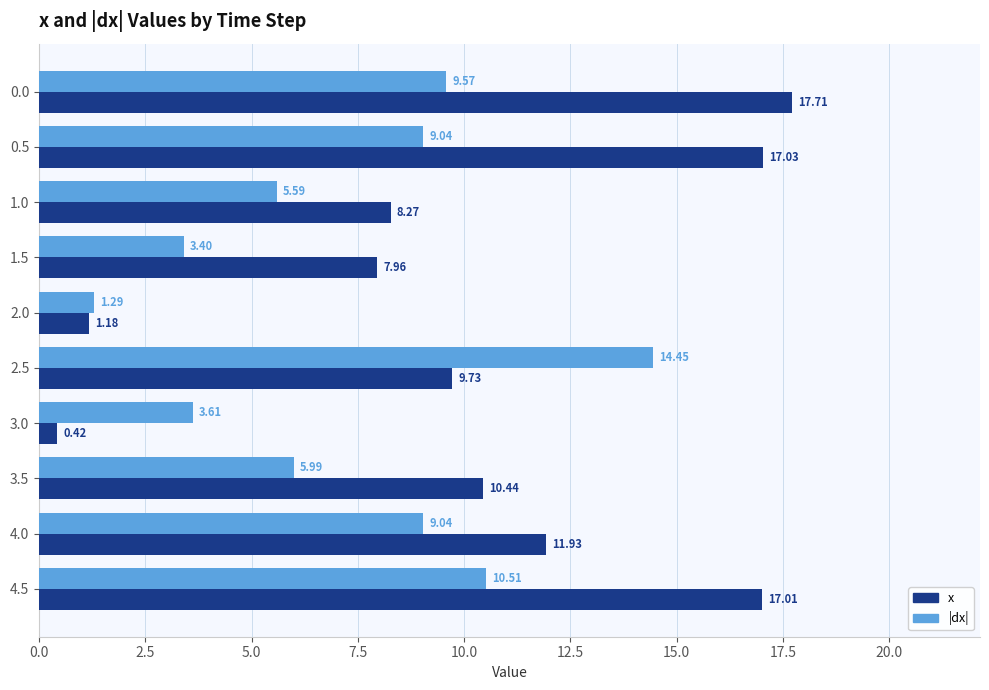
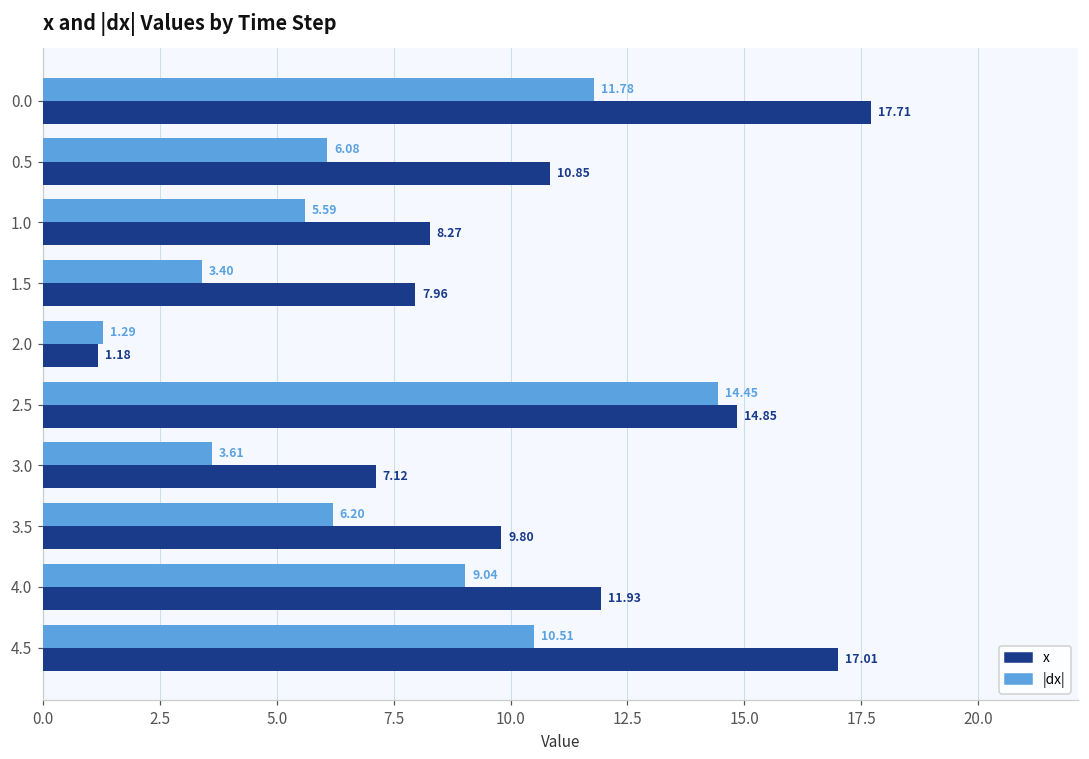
  {
    "x": {
      "0.0": 17.71,
-     "0.5": 17.03,
+     "0.5": 10.85,
      "1.0": 8.27,
      "1.5": 7.96,
      "2.0": 1.18,
-     "2.5": 9.73,
-     "3.0": 0.42,
-     "3.5": 10.44,
+     "2.5": 14.85,
+     "3.0": 7.12,
+     "3.5": 9.80,
      "4.0": 11.93,
      "4.5": 17.01
    },
    "|dx|": {
-     "0.0": 9.57,
-     "0.5": 9.04,
+     "0.0": 11.78,
+     "0.5": 6.08,
      "1.0": 5.59,
      "1.5": 3.40,
      "2.0": 1.29,
      "2.5": 14.45,
      "3.0": 3.61,
-     "3.5": 5.99,
+     "3.5": 6.20,
      "4.0": 9.04,
      "4.5": 10.51
    }
  }
